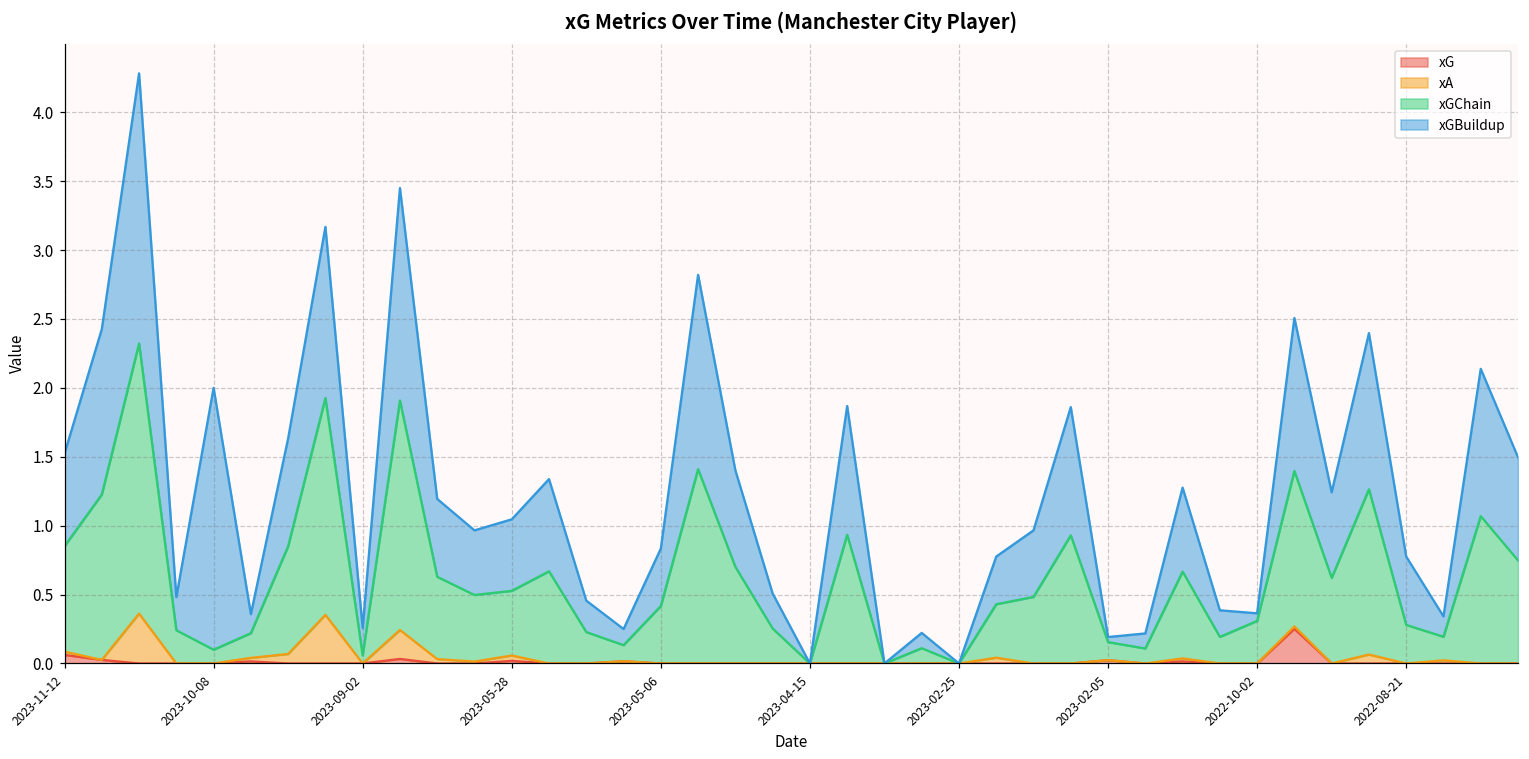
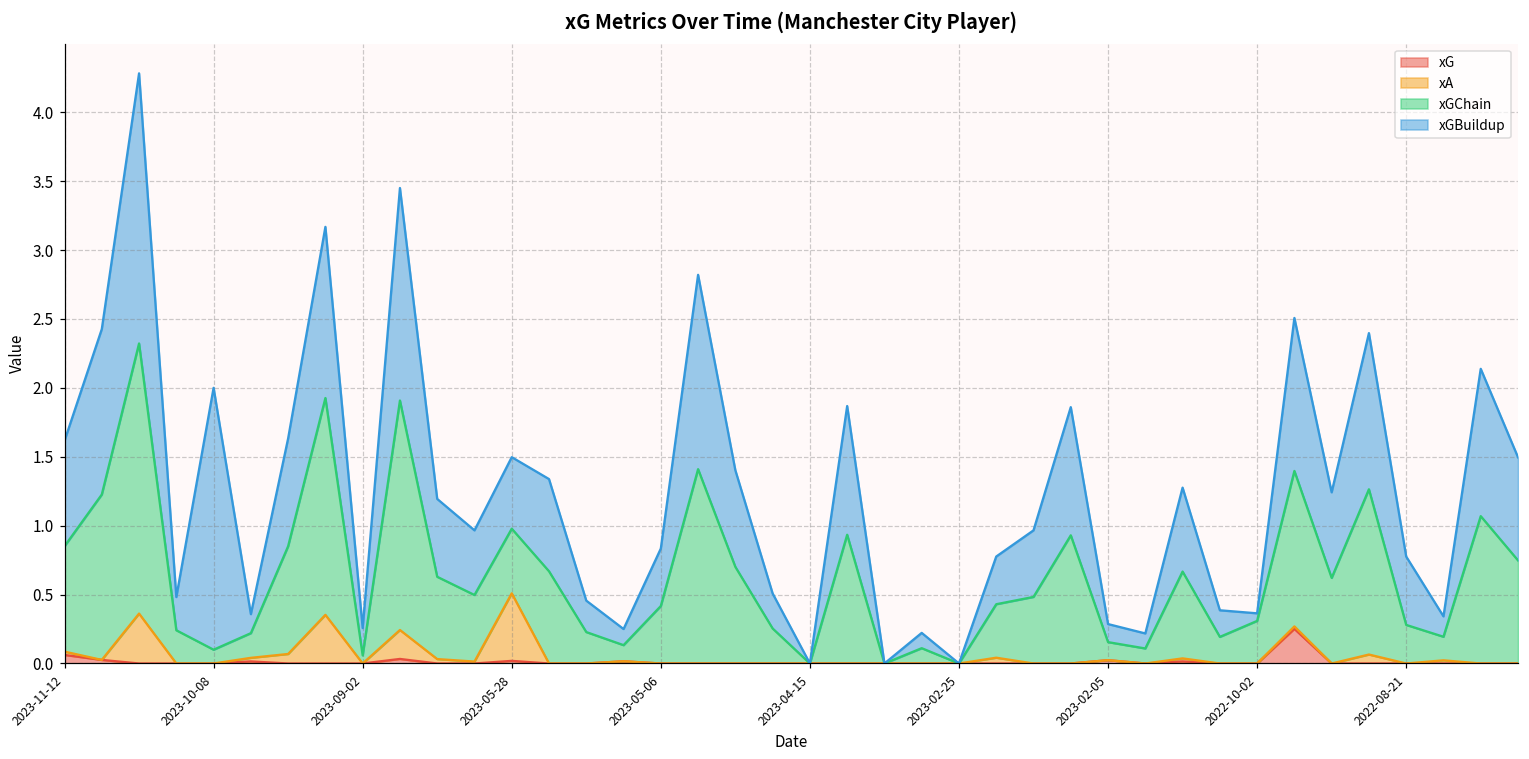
  {
    "xG": {
      "2023-11-12": 0.06,
      "2023-05-28": 0.02
    },
    "xA": {
      "2023-11-12": 0.02,
-     "2023-05-28": 0.04
+     "2023-05-28": 0.49
    },
    "xGChain": {
      "2023-11-12": 0.77,
      "2023-10-08": 0.10,
      "2023-09-02": 0.06,
      "2023-05-28": 0.47,
      "2023-05-06": 0.42,
      "2023-02-05": 0.13,
      "2022-10-02": 0.31,
      "2022-08-21": 0.28
    },
    "xGBuildup": {
-     "2023-11-12": 0.67,
+     "2023-11-12": 0.77,
      "2023-10-08": 1.90,
      "2023-09-02": 0.20,
      "2023-05-28": 0.52,
      "2023-05-06": 0.42,
-     "2023-02-05": 0.04,
+     "2023-02-05": 0.13,
      "2022-10-02": 0.05,
      "2022-08-21": 0.50
    }
  }
